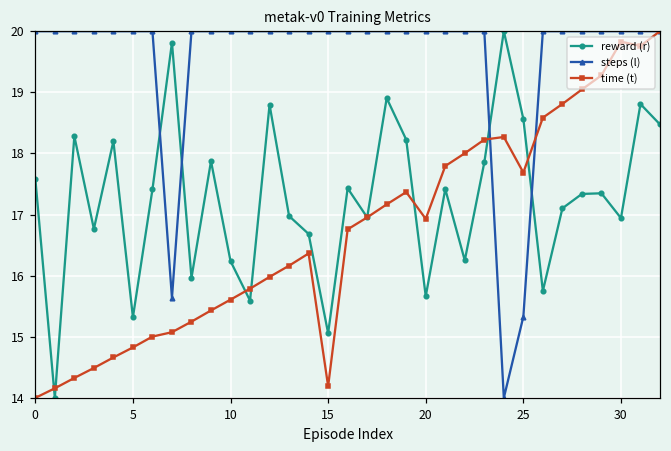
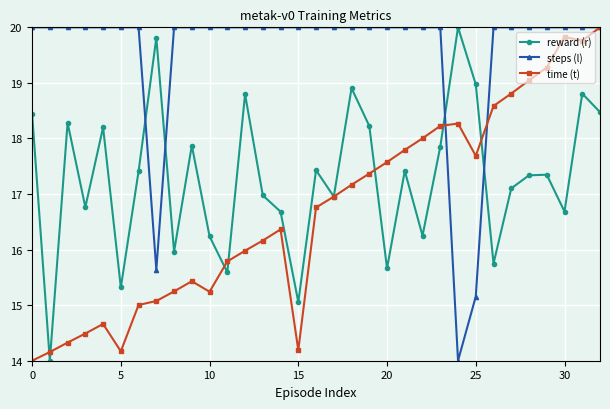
  {
    "reward (r)": {
-     "0": 17.6,
+     "0": 18.4,
      "5": 15.3,
      "10": 16.2,
      "15": 15.1,
      "20": 15.7,
-     "25": 18.6,
-     "30": 16.9
+     "25": 19.0,
+     "30": 16.7
    },
    "steps (l)": {
      "0": 20.0,
      "5": 20.0,
      "10": 20.0,
      "15": 20.0,
      "20": 20.0,
-     "25": 15.3,
+     "25": 15.2,
      "30": 20.0
    },
    "time (t)": {
      "0": 14.0,
-     "5": 14.8,
-     "10": 15.6,
+     "5": 14.2,
+     "10": 15.2,
      "15": 14.2,
-     "20": 16.9,
+     "20": 17.6,
      "25": 17.7
    }
  }
